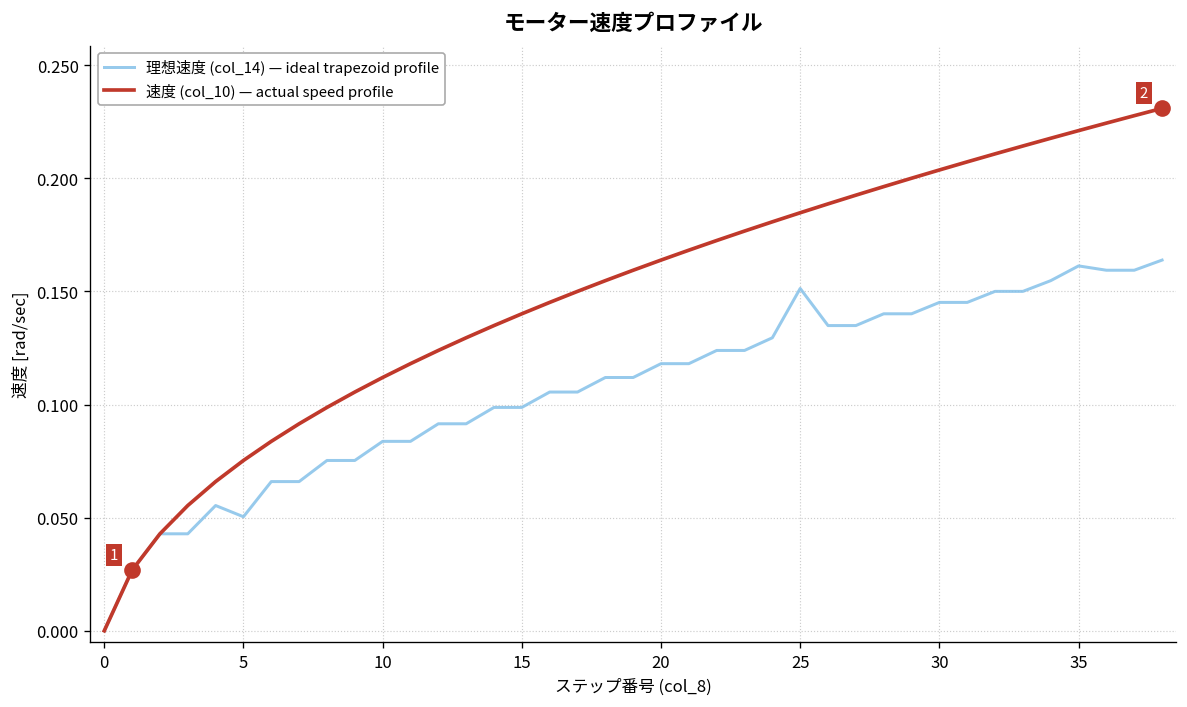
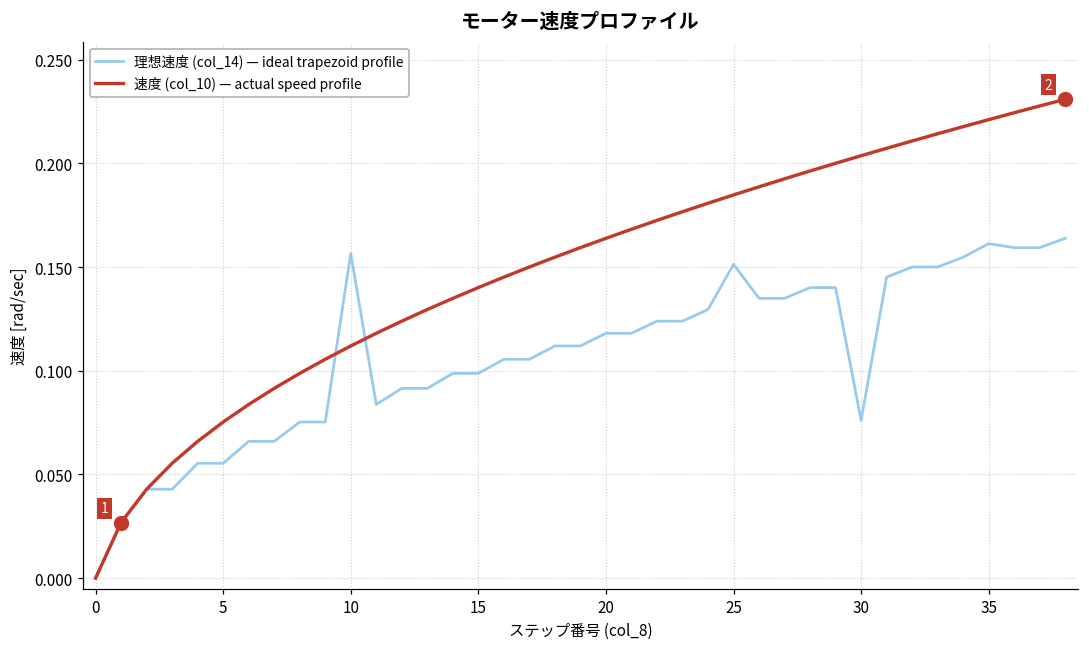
  {
    "理想速度 (col_14) — ideal trapezoid profile": {
-     "5": 0.050,
-     "10": 0.084,
+     "5": 0.055,
+     "10": 0.157,
      "15": 0.099,
      "20": 0.118,
      "25": 0.151,
-     "30": 0.145,
+     "30": 0.076,
      "35": 0.161
    }
  }
